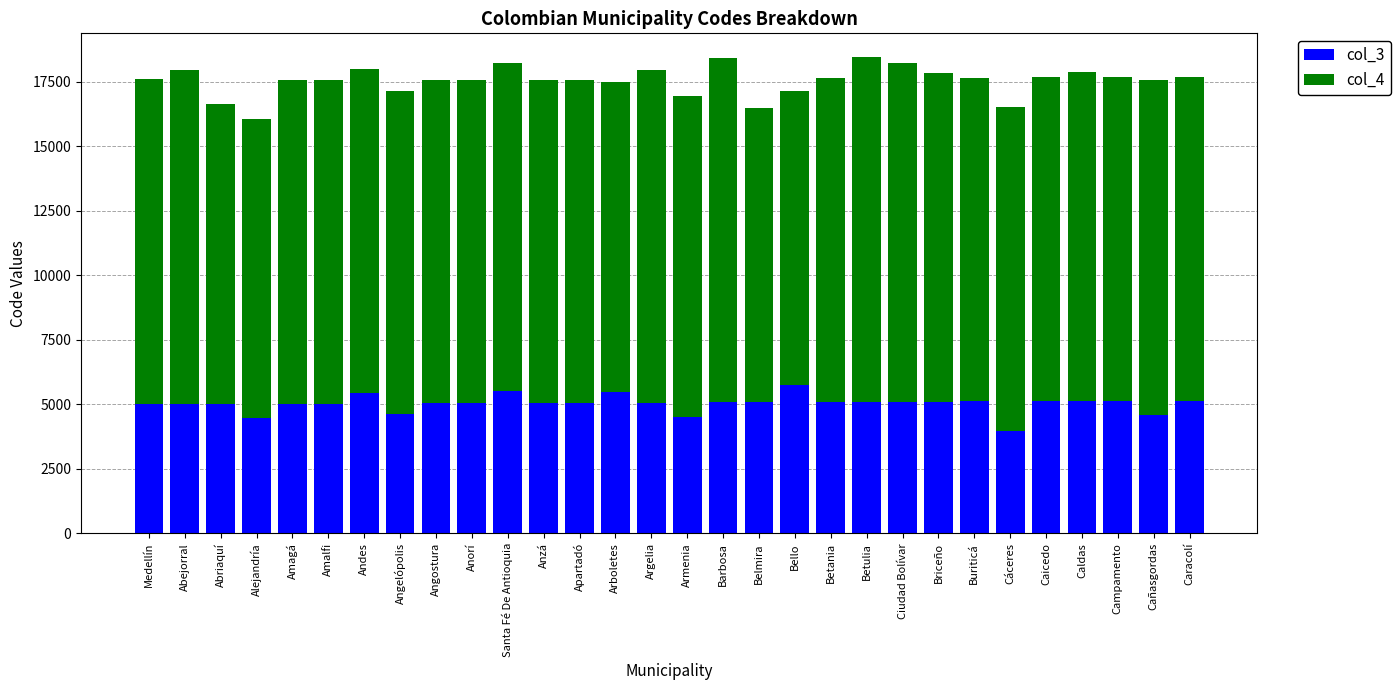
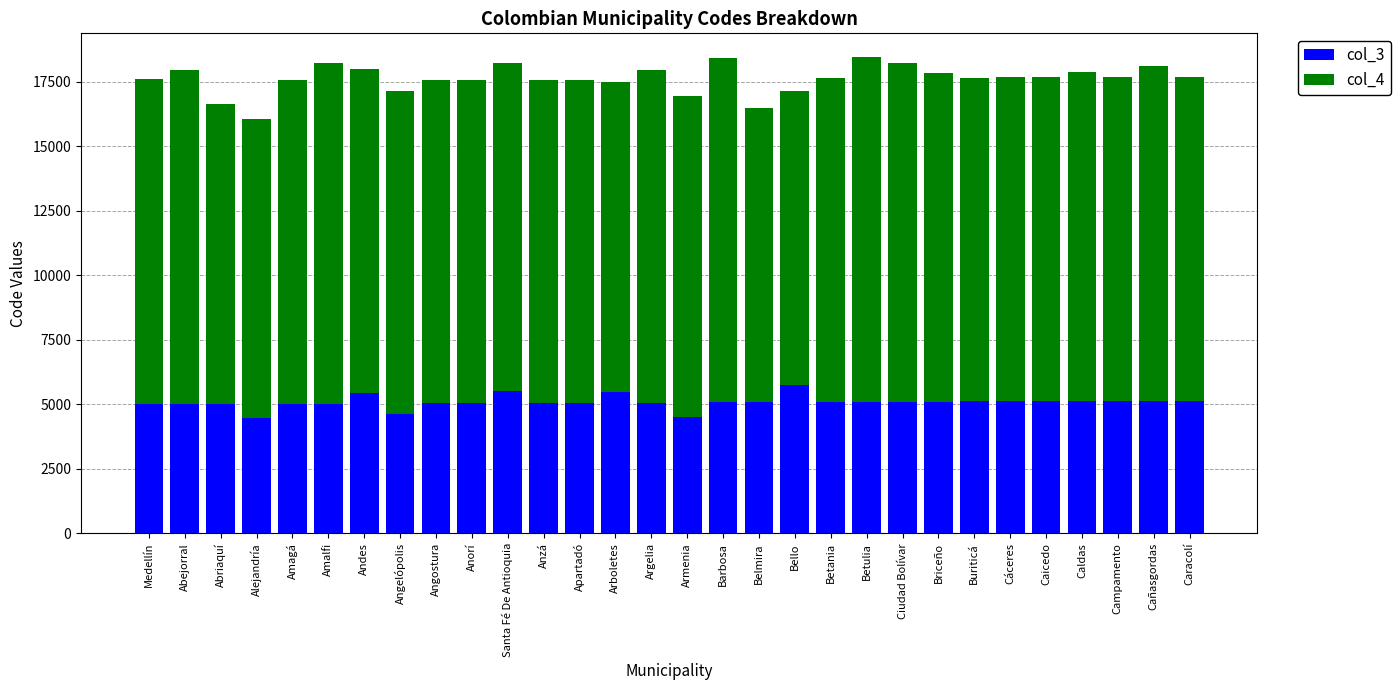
  {
    "col_3": {
      "Medellín": 5000,
      "Abejorral": 5000,
      "Abriaquí": 5000,
      "Alejandría": 4500,
      "Amagá": 5000,
      "Amalfi": 5000,
      "Andes": 5500,
      "Angelópolis": 4600,
      "Angostura": 5000,
      "Anorí": 5000,
      "Santa Fé De Antioquia": 5500,
      "Anzá": 5000,
      "Apartadó": 5000,
      "Arboletes": 5500,
      "Argelia": 5100,
      "Armenia": 4500,
      "Barbosa": 5100,
      "Belmira": 5100,
      "Bello": 5700,
      "Betania": 5100,
      "Betulia": 5100,
      "Ciudad Bolívar": 5100,
      "Briceño": 5100,
      "Buriticá": 5100,
-     "Cáceres": 4000,
+     "Cáceres": 5100,
      "Caicedo": 5100,
      "Caldas": 5100,
      "Campamento": 5100,
-     "Cañasgordas": 4600,
+     "Cañasgordas": 5100,
      "Caracolí": 5100
    },
    "col_4": {
      "Medellín": 12600,
      "Abejorral": 13000,
      "Abriaquí": 11600,
      "Alejandría": 11600,
      "Amagá": 12500,
-     "Amalfi": 12500,
+     "Amalfi": 13200,
      "Andes": 12500,
      "Angelópolis": 12500,
      "Angostura": 12500,
      "Anorí": 12500,
      "Santa Fé De Antioquia": 12700,
      "Anzá": 12500,
      "Apartadó": 12500,
      "Arboletes": 12000,
      "Argelia": 12900,
      "Armenia": 12400,
      "Barbosa": 13400,
      "Belmira": 11400,
      "Bello": 11400,
      "Betania": 12600,
      "Betulia": 13400,
      "Ciudad Bolívar": 13100,
      "Briceño": 12700,
      "Buriticá": 12600,
      "Cáceres": 12600,
      "Caicedo": 12600,
      "Caldas": 12700,
      "Campamento": 12600,
      "Cañasgordas": 13000,
      "Caracolí": 12600
    }
  }
